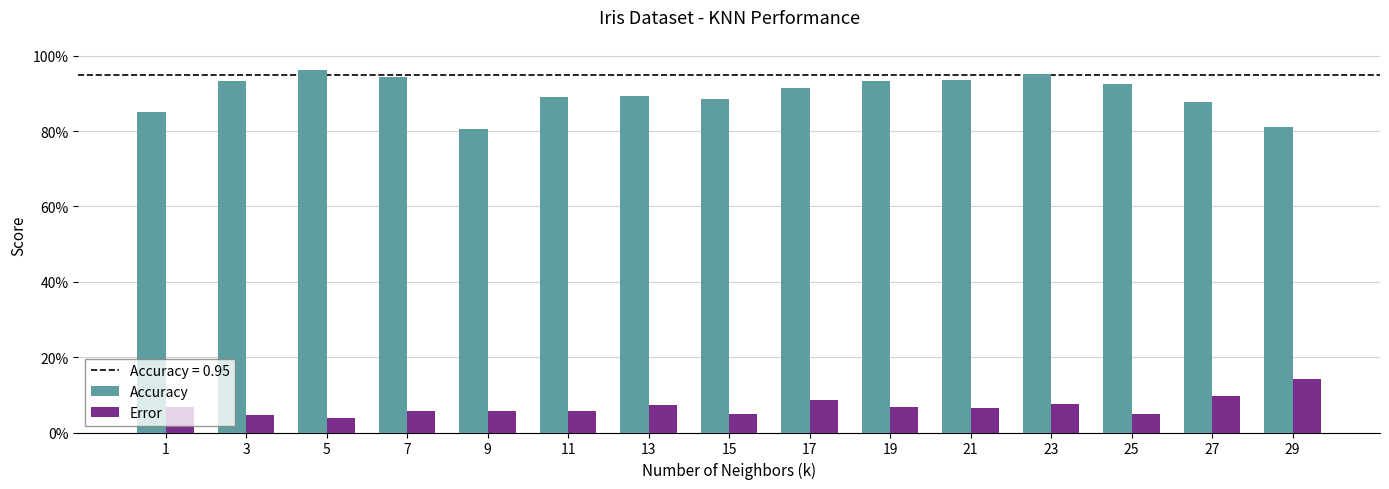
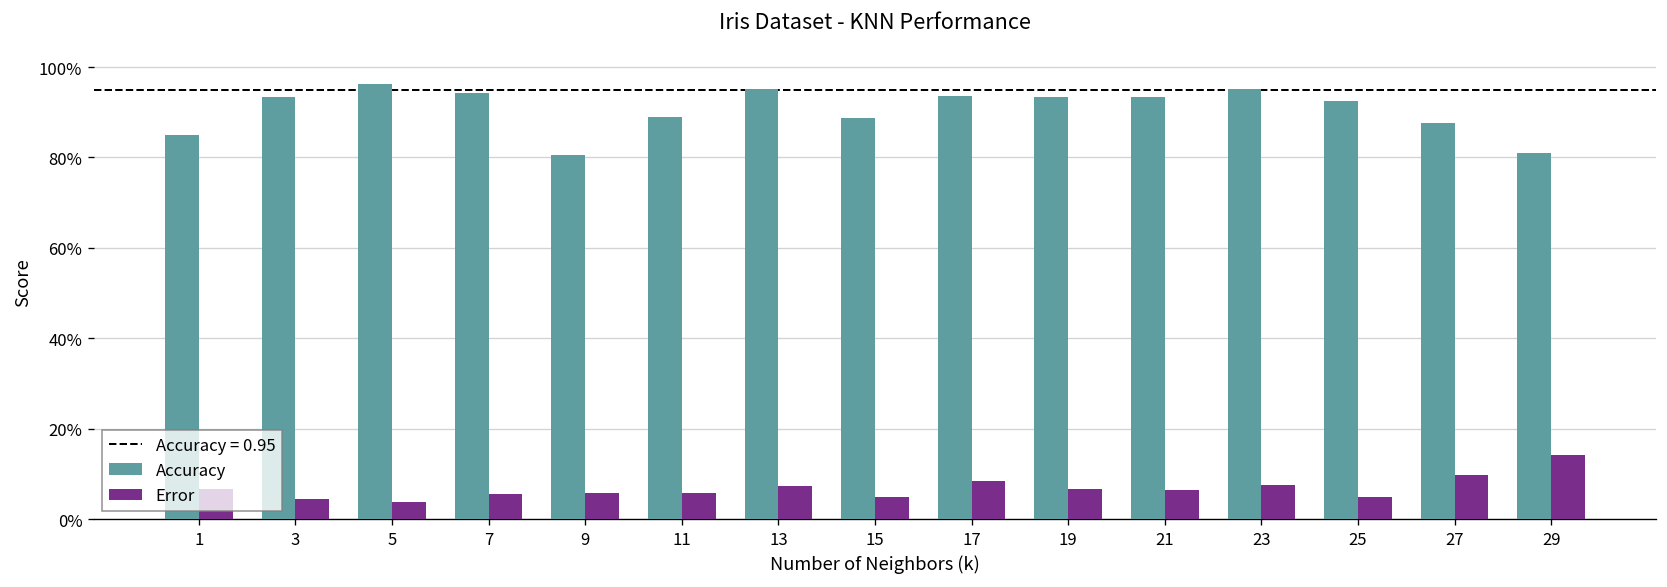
  {
    "Accuracy": {
      "1": "85%",
      "3": "93%",
      "5": "96%",
      "7": "94%",
      "9": "81%",
      "11": "89%",
-     "13": "89%",
+     "13": "95%",
      "15": "89%",
-     "17": "91%",
+     "17": "94%",
      "19": "93%",
      "21": "93%",
      "23": "95%",
      "25": "93%",
      "27": "88%",
      "29": "81%"
    },
    "Error": {
      "3": "5%",
      "5": "4%",
      "7": "6%",
      "9": "6%",
      "11": "6%",
      "13": "7%",
      "15": "5%",
      "17": "9%",
      "19": "7%",
      "21": "7%",
      "23": "8%",
      "25": "5%",
      "27": "10%",
      "29": "14%"
    }
  }
